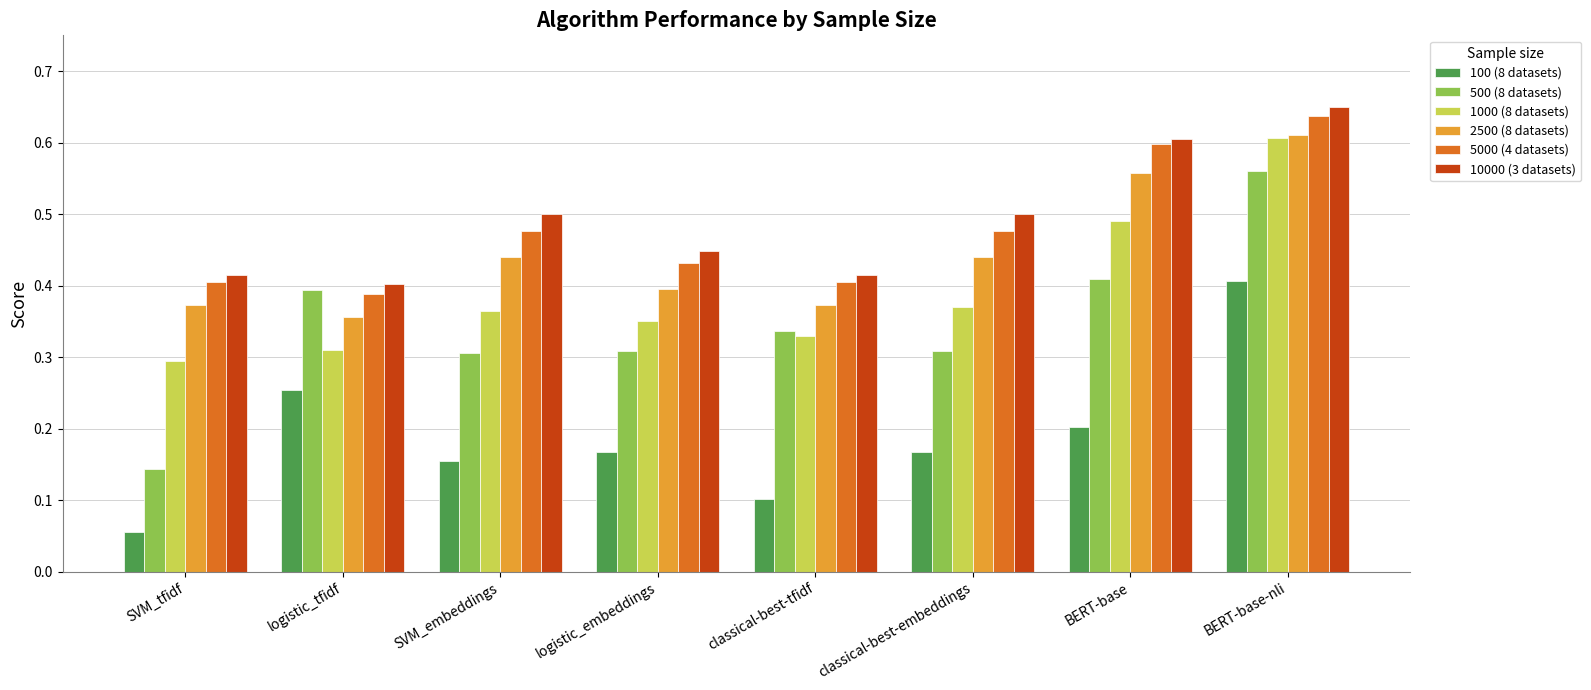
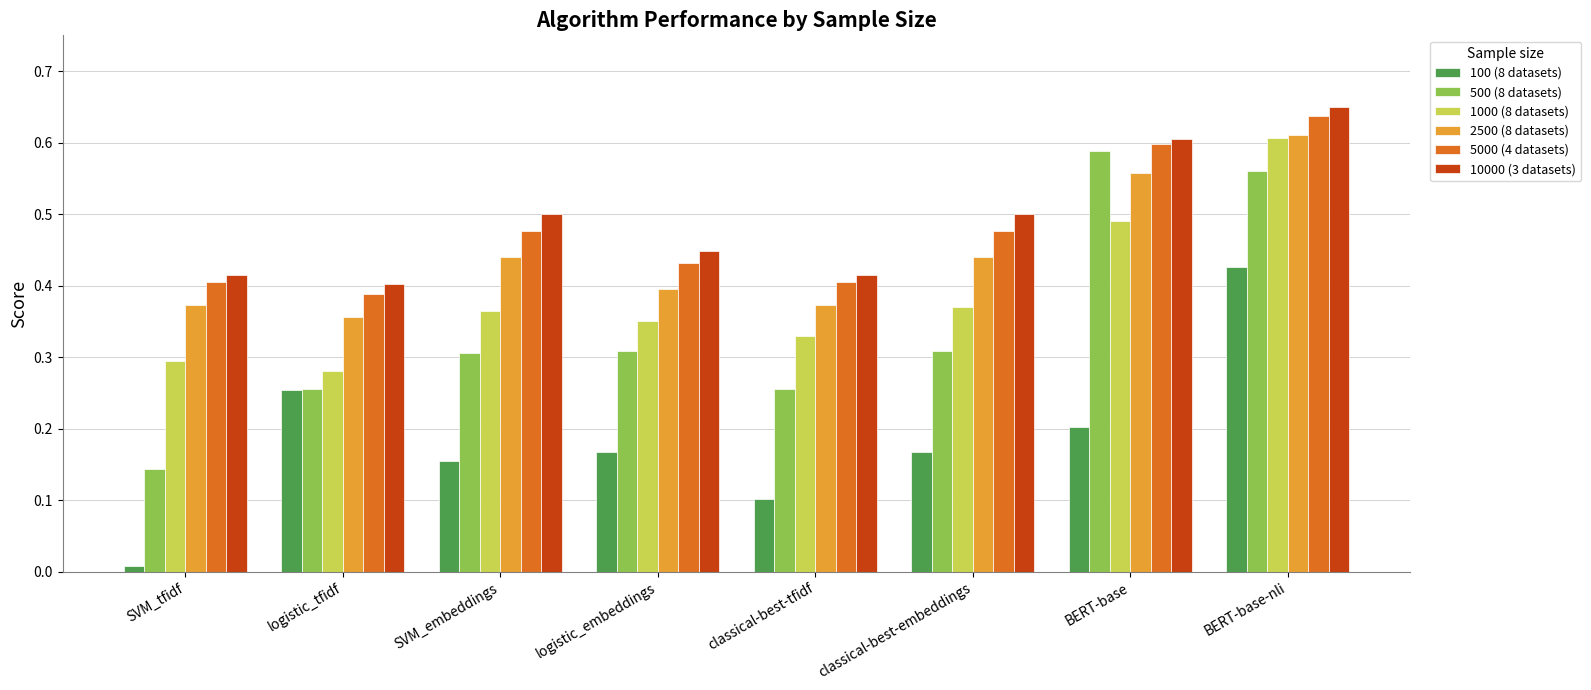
  {
    "100 (8 datasets)": {
-     "SVM_tfidf": 0.06,
+     "SVM_tfidf": 0.01,
      "logistic_tfidf": 0.25,
      "SVM_embeddings": 0.16,
      "logistic_embeddings": 0.17,
      "classical-best-tfidf": 0.10,
      "classical-best-embeddings": 0.17,
      "BERT-base": 0.20,
-     "BERT-base-nli": 0.41
+     "BERT-base-nli": 0.43
    },
    "500 (8 datasets)": {
      "SVM_tfidf": 0.14,
-     "logistic_tfidf": 0.39,
+     "logistic_tfidf": 0.26,
      "SVM_embeddings": 0.31,
      "logistic_embeddings": 0.31,
-     "classical-best-tfidf": 0.34,
+     "classical-best-tfidf": 0.26,
      "classical-best-embeddings": 0.31,
-     "BERT-base": 0.41,
+     "BERT-base": 0.59,
      "BERT-base-nli": 0.56
    },
    "1000 (8 datasets)": {
      "SVM_tfidf": 0.29,
-     "logistic_tfidf": 0.31,
+     "logistic_tfidf": 0.28,
      "SVM_embeddings": 0.37,
      "logistic_embeddings": 0.35,
      "classical-best-tfidf": 0.33,
      "classical-best-embeddings": 0.37,
      "BERT-base": 0.49,
      "BERT-base-nli": 0.61
    }
  }
